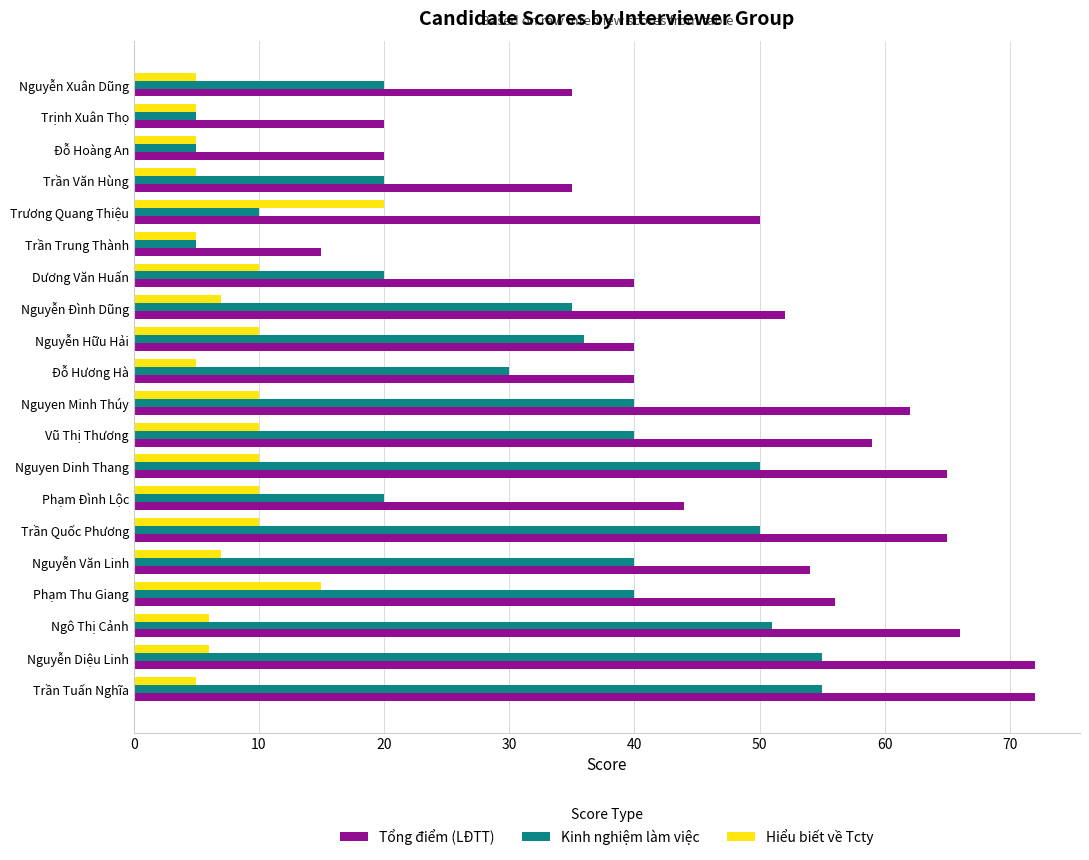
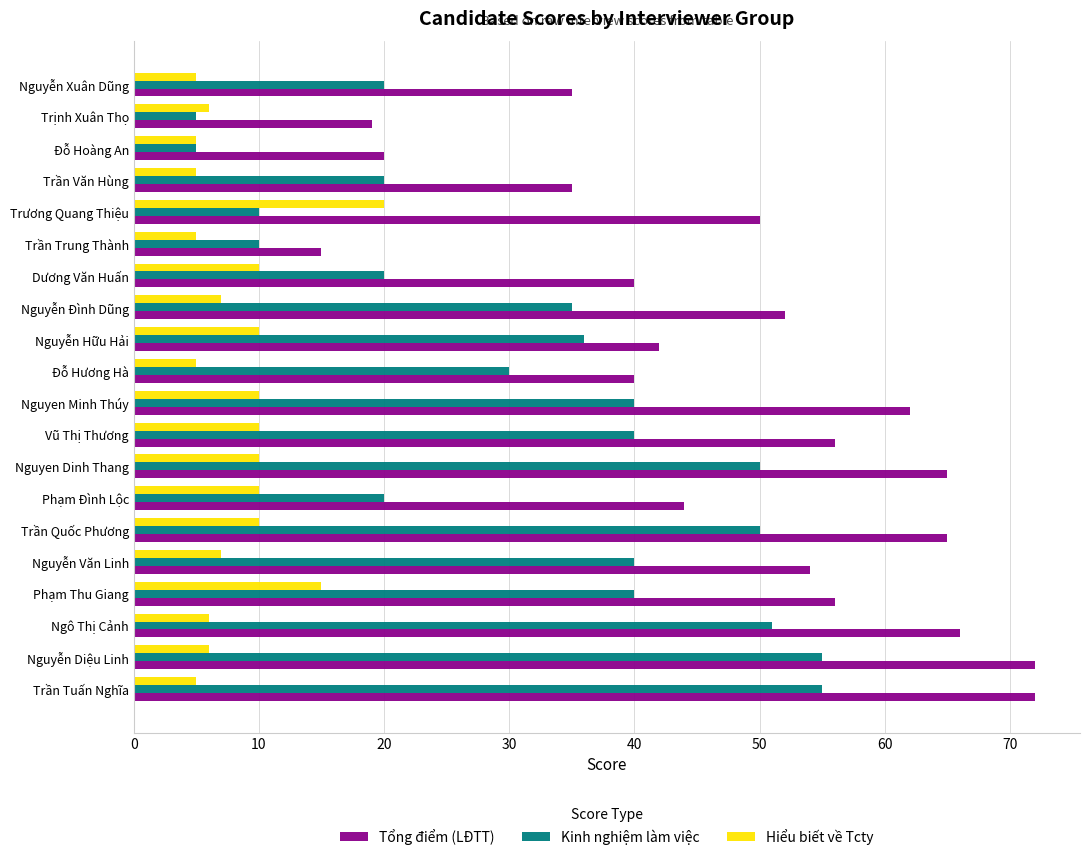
  {
    "Tổng điểm (LĐTT)": {
      "Nguyễn Xuân Dũng": 35,
-     "Trịnh Xuân Thọ": 20,
+     "Trịnh Xuân Thọ": 19,
      "Đỗ Hoàng An": 20,
      "Trần Văn Hùng": 35,
      "Trương Quang Thiệu": 50,
      "Trần Trung Thành": 15,
      "Dương Văn Huấn": 40,
      "Nguyễn Đình Dũng": 52,
-     "Nguyễn Hữu Hải": 40,
+     "Nguyễn Hữu Hải": 42,
      "Đỗ Hương Hà": 40,
      "Nguyen Minh Thúy": 62,
-     "Vũ Thị Thương": 59,
+     "Vũ Thị Thương": 56,
      "Nguyen Dinh Thang": 65,
      "Phạm Đình Lộc": 44,
      "Trần Quốc Phương": 65,
      "Nguyễn Văn Linh": 54,
      "Phạm Thu Giang": 56,
      "Ngô Thị Cảnh": 66,
      "Nguyễn Diệu Linh": 72,
      "Trần Tuấn Nghĩa": 72
    },
    "Kinh nghiệm làm việc": {
      "Nguyễn Xuân Dũng": 20,
      "Trịnh Xuân Thọ": 5,
      "Đỗ Hoàng An": 5,
      "Trần Văn Hùng": 20,
      "Trương Quang Thiệu": 10,
-     "Trần Trung Thành": 5,
+     "Trần Trung Thành": 10,
      "Dương Văn Huấn": 20,
      "Nguyễn Đình Dũng": 35,
      "Nguyễn Hữu Hải": 36,
      "Đỗ Hương Hà": 30,
      "Nguyen Minh Thúy": 40,
      "Vũ Thị Thương": 40,
      "Nguyen Dinh Thang": 50,
      "Phạm Đình Lộc": 20,
      "Trần Quốc Phương": 50,
      "Nguyễn Văn Linh": 40,
      "Phạm Thu Giang": 40,
      "Ngô Thị Cảnh": 51,
      "Nguyễn Diệu Linh": 55,
      "Trần Tuấn Nghĩa": 55
    },
    "Hiểu biết về Tcty": {
      "Nguyễn Xuân Dũng": 5,
-     "Trịnh Xuân Thọ": 5,
+     "Trịnh Xuân Thọ": 6,
      "Đỗ Hoàng An": 5,
      "Trần Văn Hùng": 5,
      "Trương Quang Thiệu": 20,
      "Trần Trung Thành": 5,
      "Dương Văn Huấn": 10,
      "Nguyễn Đình Dũng": 7,
      "Nguyễn Hữu Hải": 10,
      "Đỗ Hương Hà": 5,
      "Nguyen Minh Thúy": 10,
      "Vũ Thị Thương": 10,
      "Nguyen Dinh Thang": 10,
      "Phạm Đình Lộc": 10,
      "Trần Quốc Phương": 10,
      "Nguyễn Văn Linh": 7,
      "Phạm Thu Giang": 15,
      "Ngô Thị Cảnh": 6,
      "Nguyễn Diệu Linh": 6,
      "Trần Tuấn Nghĩa": 5
    }
  }
